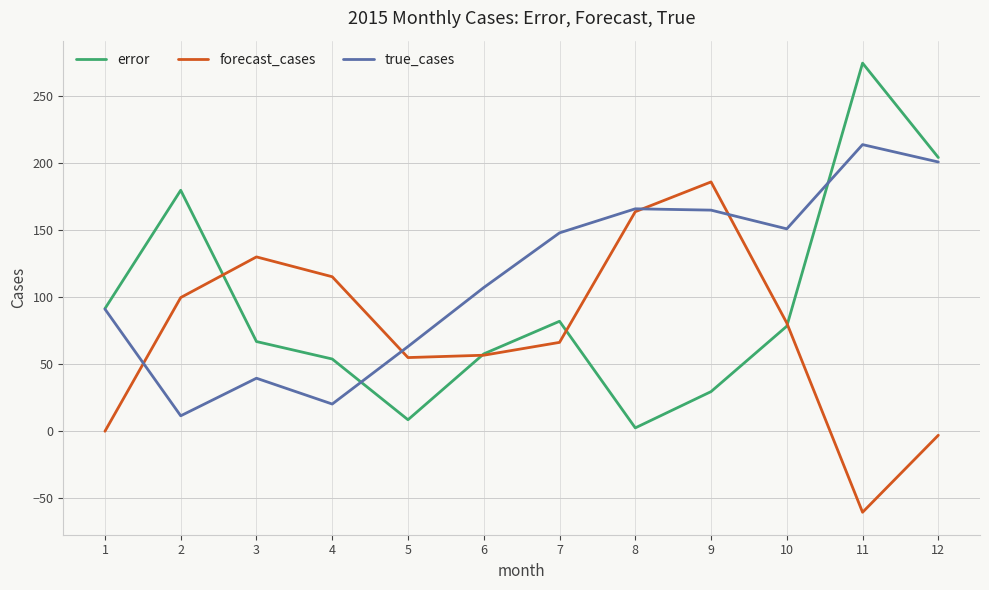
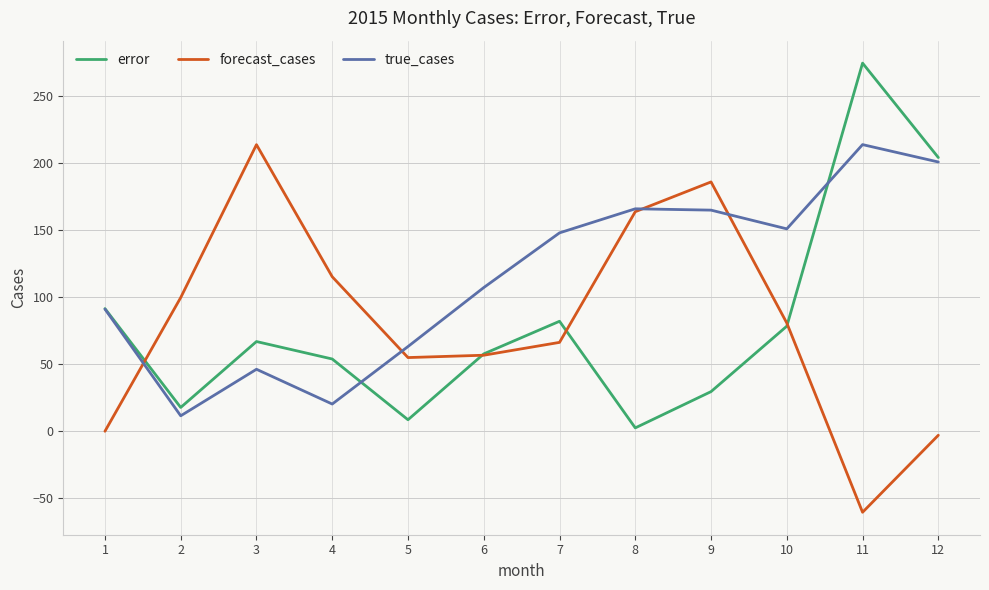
  {
    "error": {
-     "2": 180,
+     "2": 17,
      "3": 67,
      "4": 54,
      "5": 8,
      "7": 82,
      "8": 2,
      "9": 29,
      "10": 78,
      "11": 275,
      "12": 204
    },
    "forecast_cases": {
      "1": 0,
      "2": 100,
-     "3": 130,
+     "3": 214,
      "4": 115,
      "5": 55,
      "7": 66,
      "8": 164,
      "9": 186,
      "10": 81,
      "11": -61,
      "12": -3
    },
    "true_cases": {
      "2": 11,
-     "3": 39,
+     "3": 46,
      "4": 20,
      "5": 63,
      "6": 107,
      "7": 148,
      "8": 166,
      "9": 165,
      "10": 151,
      "11": 214,
      "12": 201
    }
  }
